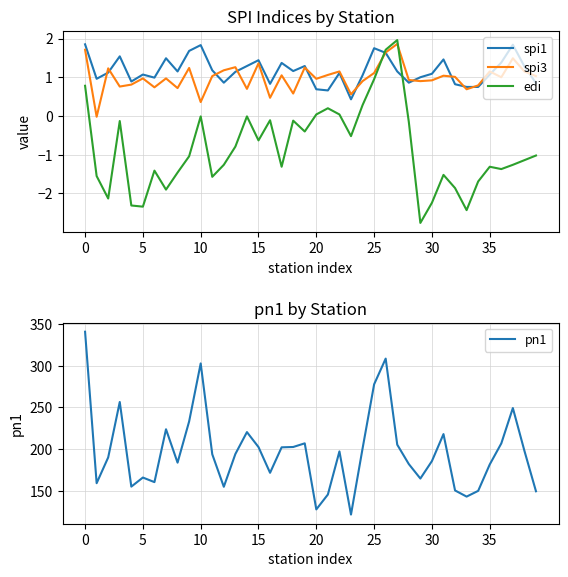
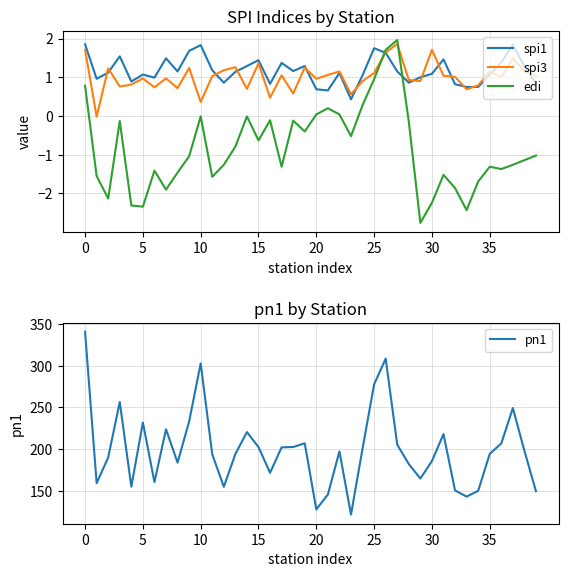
  {
    "SPI Indices by Station": {
      "spi1": {
        "0": 1.9,
        "5": 1.1,
        "10": 1.8,
        "15": 1.4,
        "20": 0.7,
        "25": 1.8,
        "30": 1.1
      },
      "spi3": {
        "0": 1.7,
        "5": 1.0,
        "10": 0.4,
        "15": 1.4,
        "20": 1.0,
        "25": 1.1,
-       "30": 0.9
+       "30": 1.7
      },
      "edi": {
        "0": 0.8,
        "5": -2.3,
        "10": 0.0,
        "15": -0.6,
        "20": 0.0,
        "25": 1.0,
        "30": -2.2,
        "35": -1.3
      }
    },
    "pn1 by Station": {
      "0": 340,
-     "5": 170,
+     "5": 230,
      "10": 300,
      "15": 200,
      "20": 130,
      "25": 280,
      "30": 190,
-     "35": 180
+     "35": 190
    }
  }
